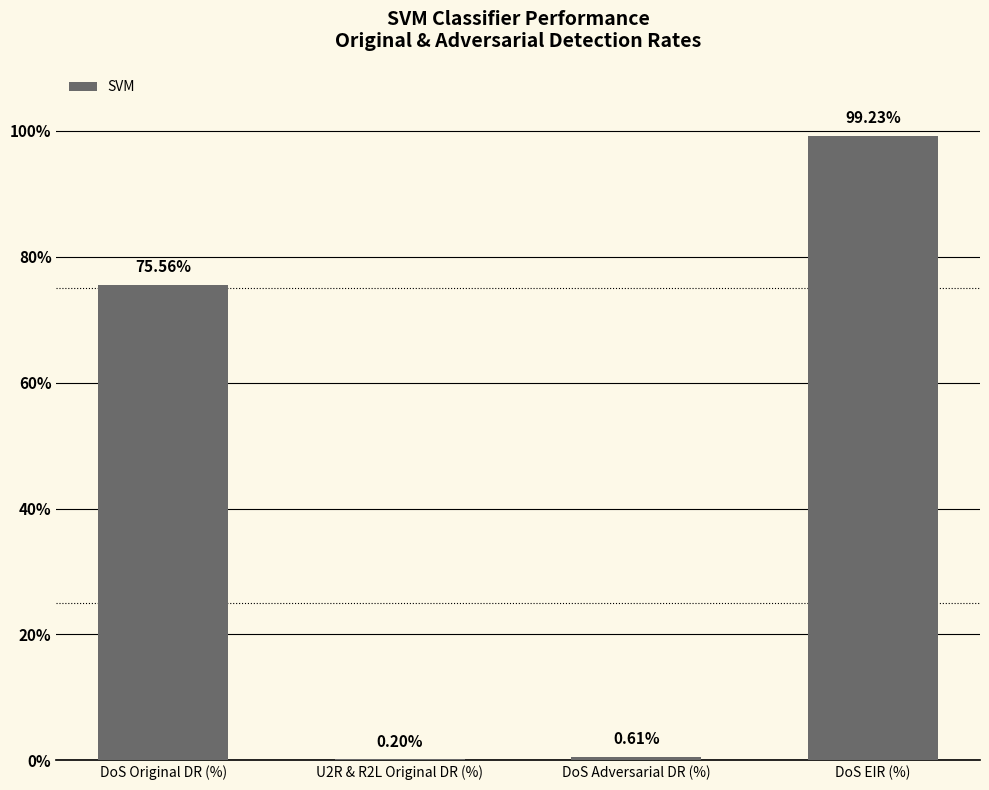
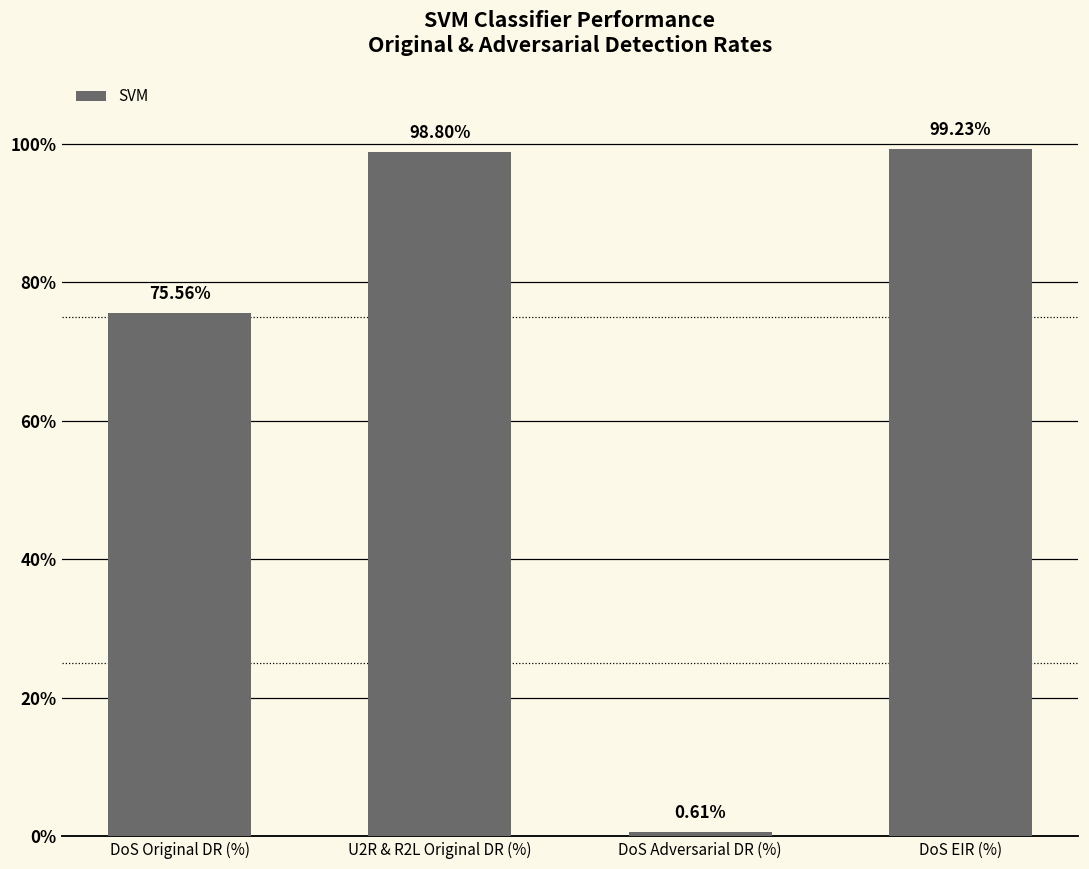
  {
    "DoS Original DR (%)": "75.56%",
-   "U2R & R2L Original DR (%)": "0.20%",
+   "U2R & R2L Original DR (%)": "98.80%",
    "DoS Adversarial DR (%)": "0.61%",
    "DoS EIR (%)": "99.23%"
  }
